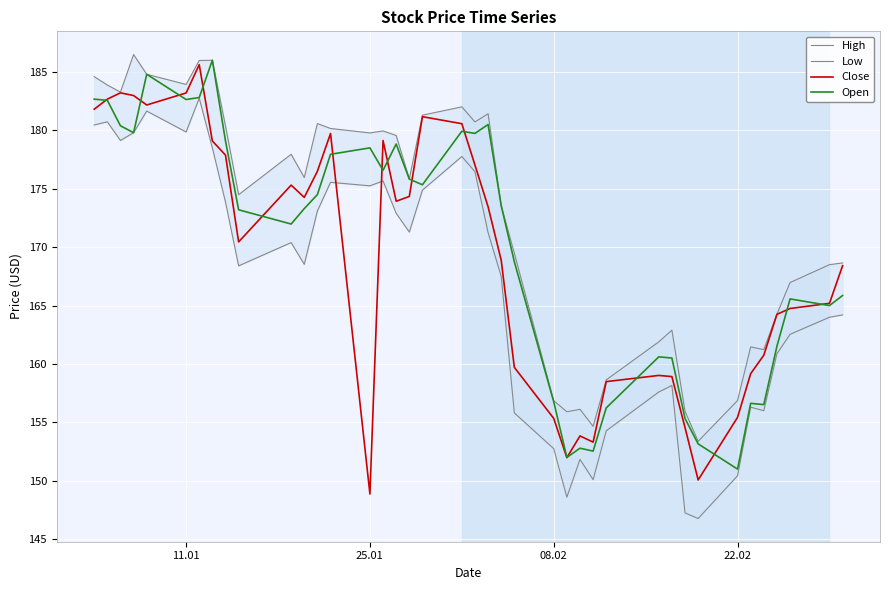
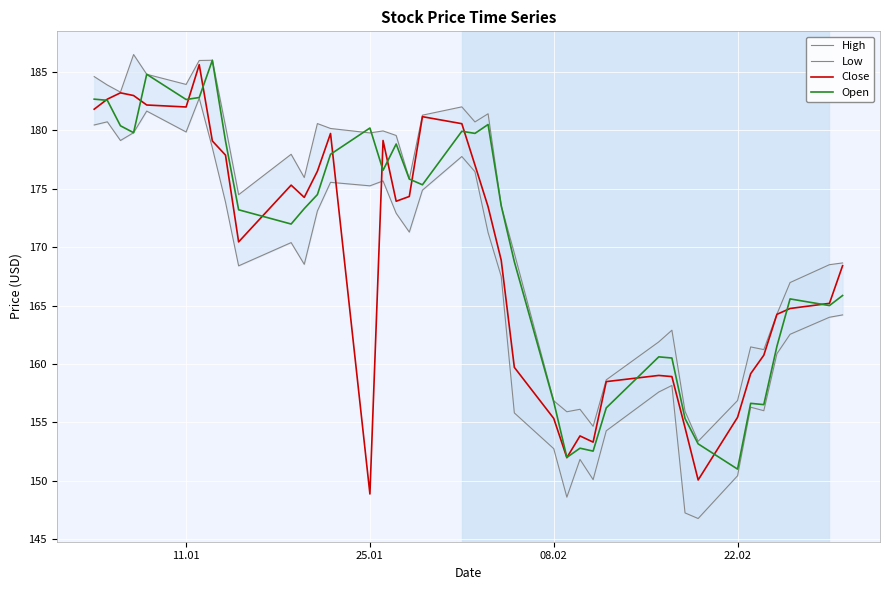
  {
    "Close": {
-     "11.01": 183.2,
+     "11.01": 182.0,
      "25.01": 148.9,
      "08.02": 155.3,
      "22.02": 155.4
    },
    "Open": {
      "11.01": 182.6,
-     "25.01": 178.5,
+     "25.01": 180.2,
      "22.02": 151.0
    }
  }
